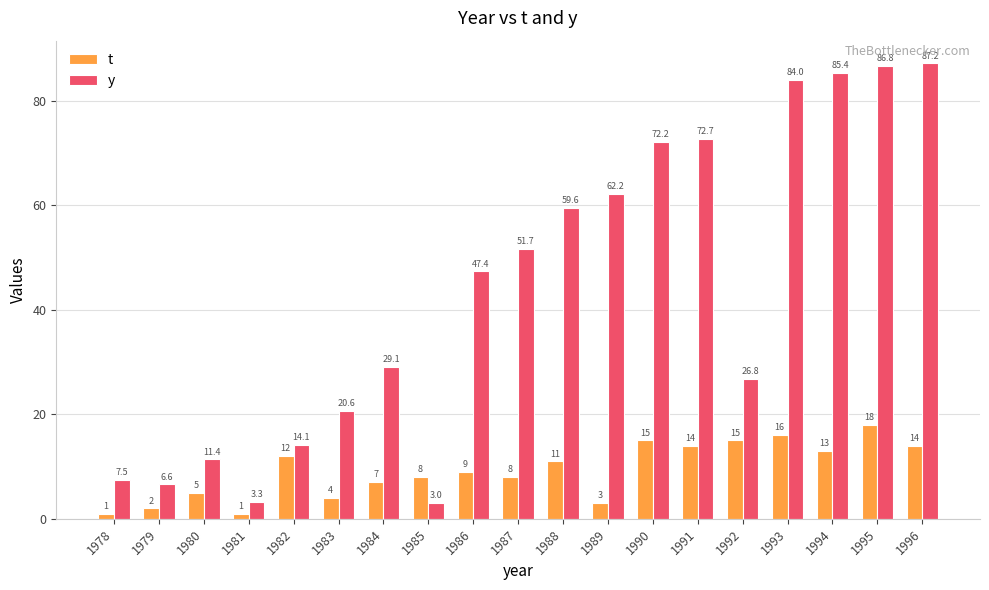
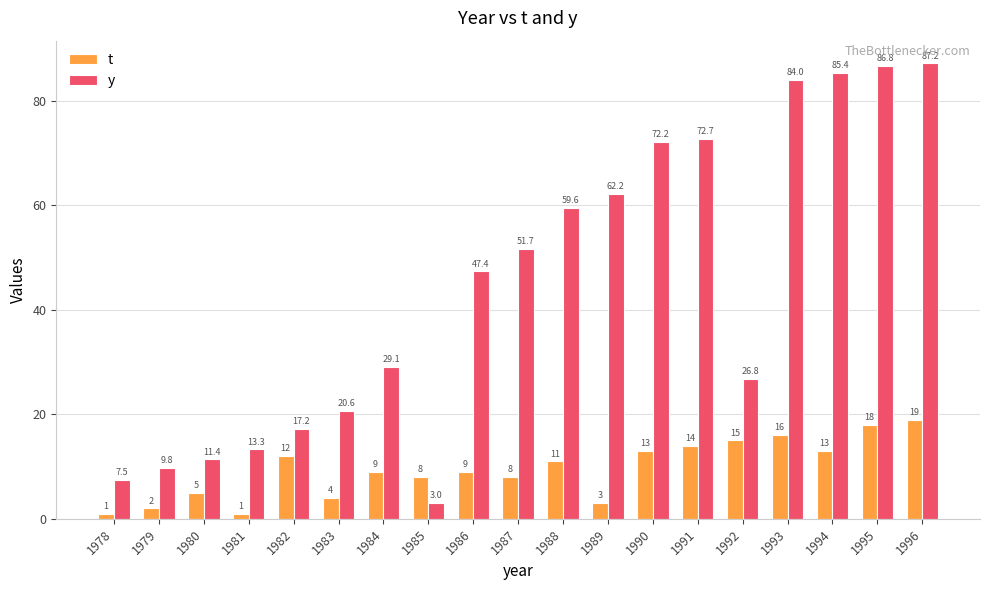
  {
    "t": {
      "1978": 1,
      "1979": 2,
      "1980": 5,
      "1981": 1,
      "1982": 12,
      "1983": 4,
-     "1984": 7,
+     "1984": 9,
      "1985": 8,
      "1986": 9,
      "1987": 8,
      "1988": 11,
      "1989": 3,
-     "1990": 15,
+     "1990": 13,
      "1991": 14,
      "1992": 15,
      "1993": 16,
      "1994": 13,
      "1995": 18,
-     "1996": 14
+     "1996": 19
    },
    "y": {
      "1978": 7.5,
-     "1979": 6.6,
+     "1979": 9.8,
      "1980": 11.4,
-     "1981": 3.3,
-     "1982": 14.1,
+     "1981": 13.3,
+     "1982": 17.2,
      "1983": 20.6,
      "1984": 29.1,
      "1985": 3.0,
      "1986": 47.4,
      "1987": 51.7,
      "1988": 59.6,
      "1989": 62.2,
      "1990": 72.2,
      "1991": 72.7,
      "1992": 26.8,
      "1993": 84.0,
      "1994": 85.4
    }
  }
